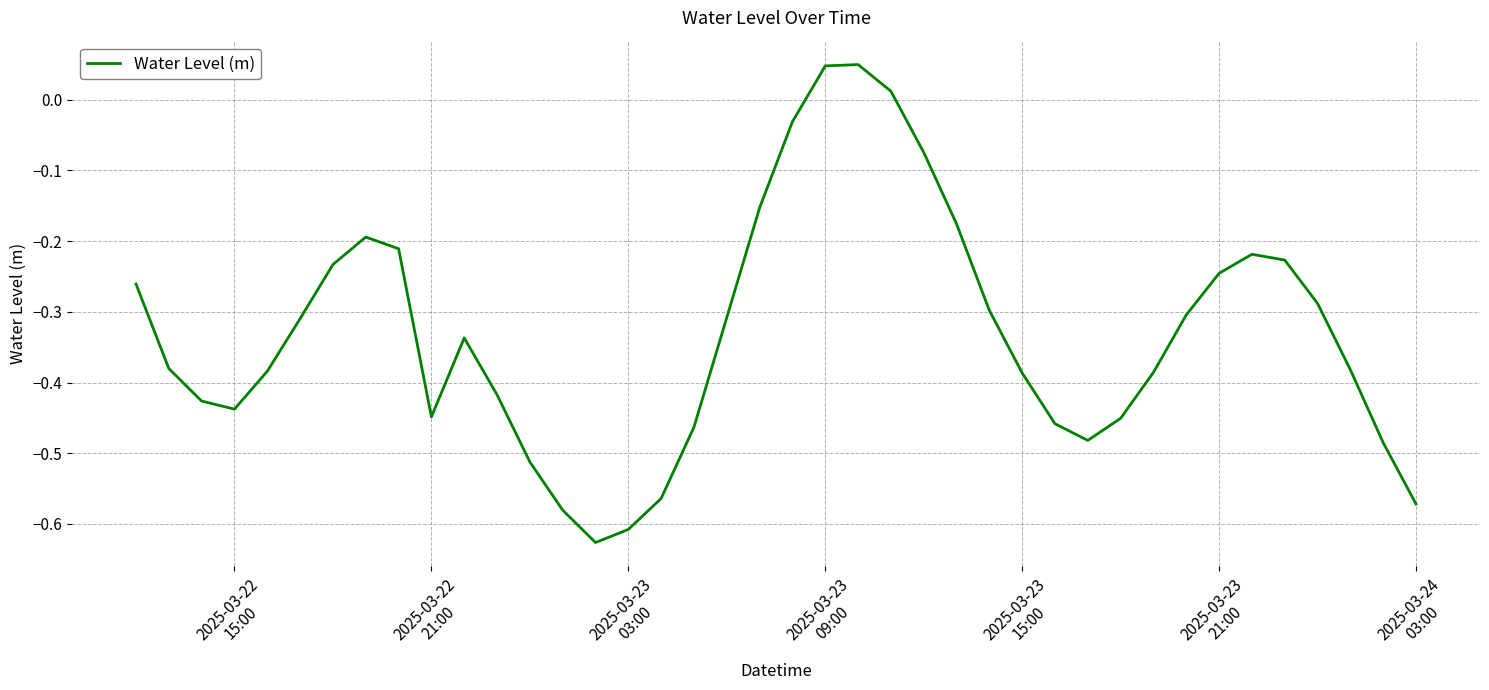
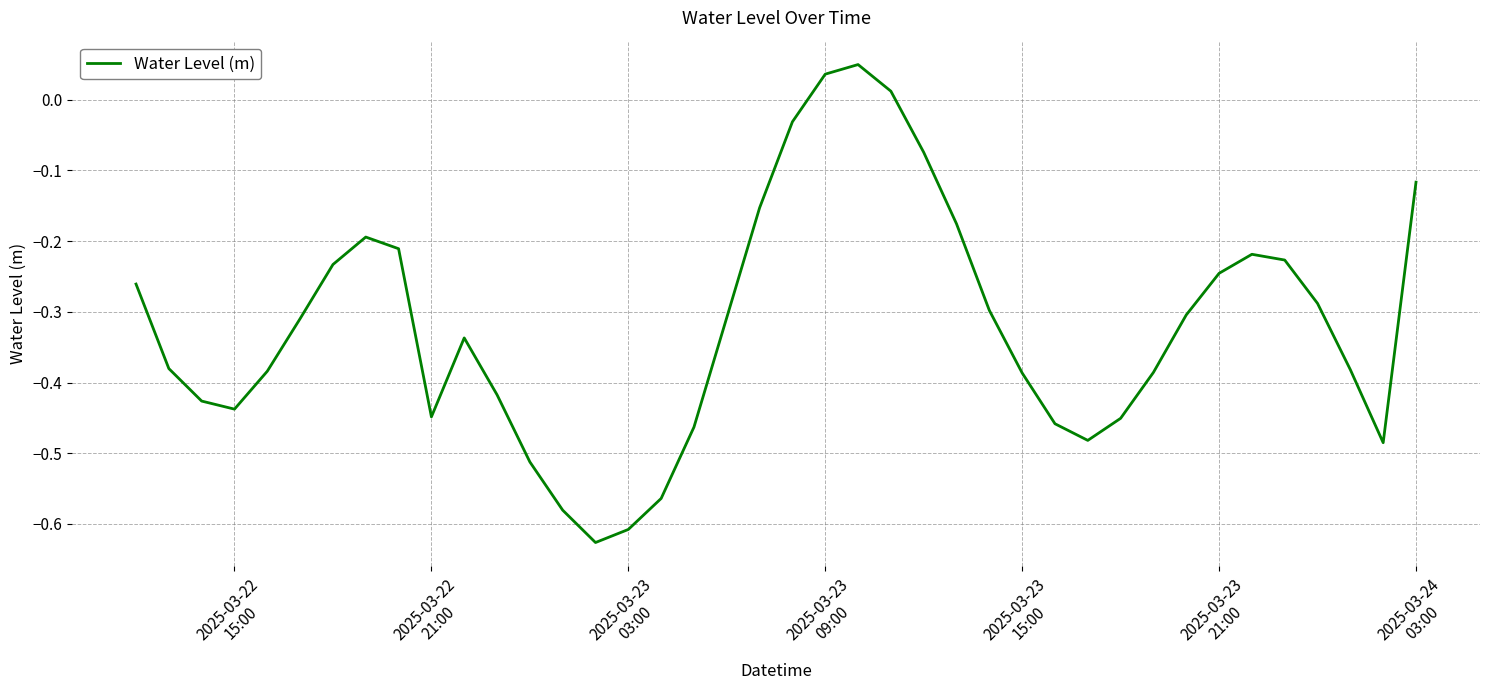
  {
    "2025-03-22 15:00": -0.44,
    "2025-03-22 21:00": -0.45,
    "2025-03-23 03:00": -0.61,
-   "2025-03-23 09:00": 0.05,
+   "2025-03-23 09:00": 0.04,
    "2025-03-23 15:00": -0.39,
    "2025-03-23 21:00": -0.25,
-   "2025-03-24 03:00": -0.57
+   "2025-03-24 03:00": -0.12
  }
